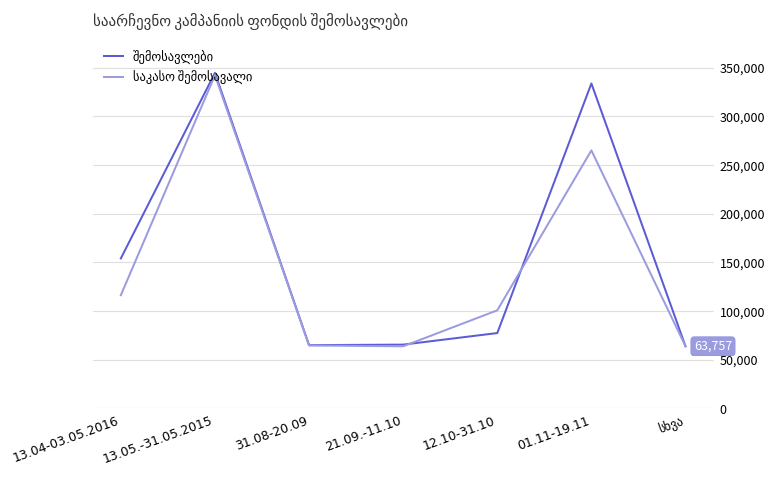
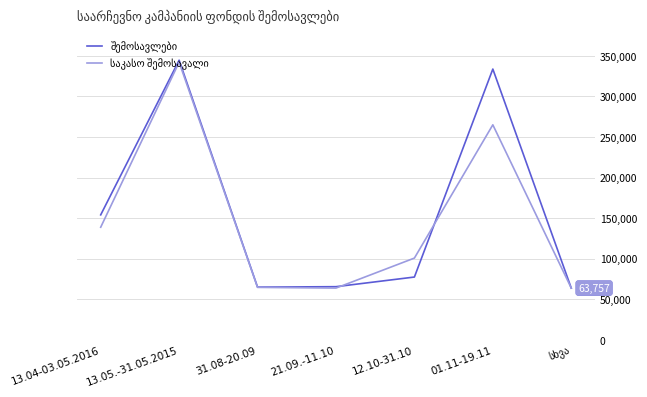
  {
    "შემოსავლები": {
      "13.04-03.05.2016": "150,000",
      "12.10-31.10": "80,000",
      "01.11-19.11": "330,000"
    },
    "საკასო შემოსავალი": {
-     "13.04-03.05.2016": "120,000",
+     "13.04-03.05.2016": "140,000",
      "12.10-31.10": "100,000",
      "01.11-19.11": "270,000"
    }
  }
